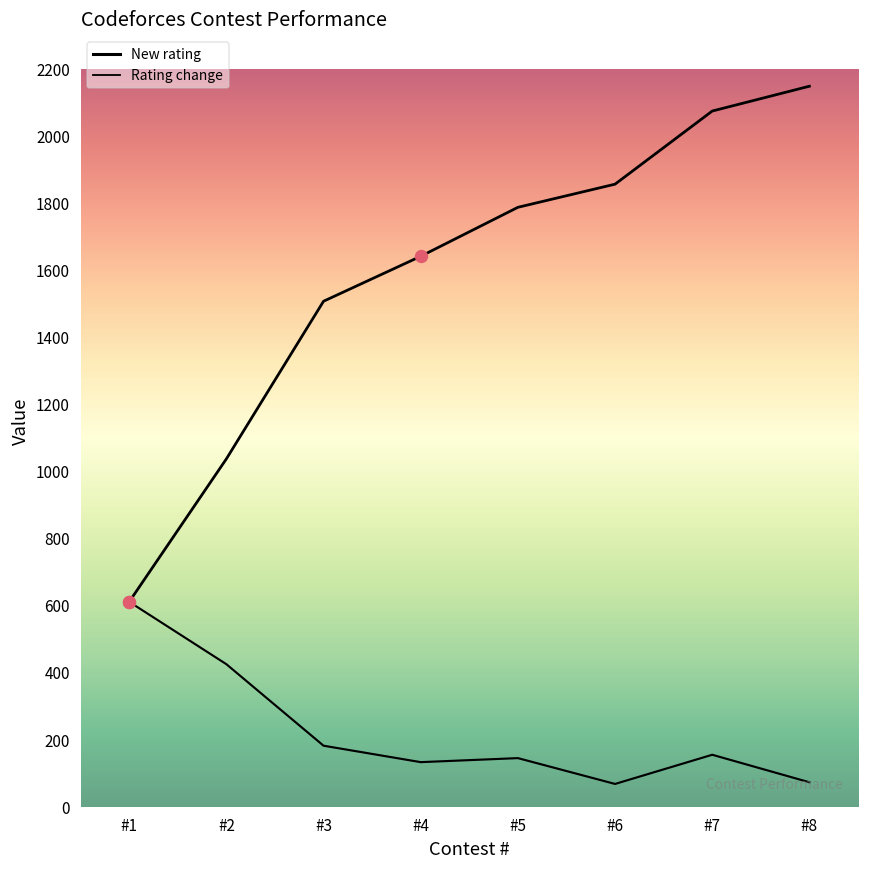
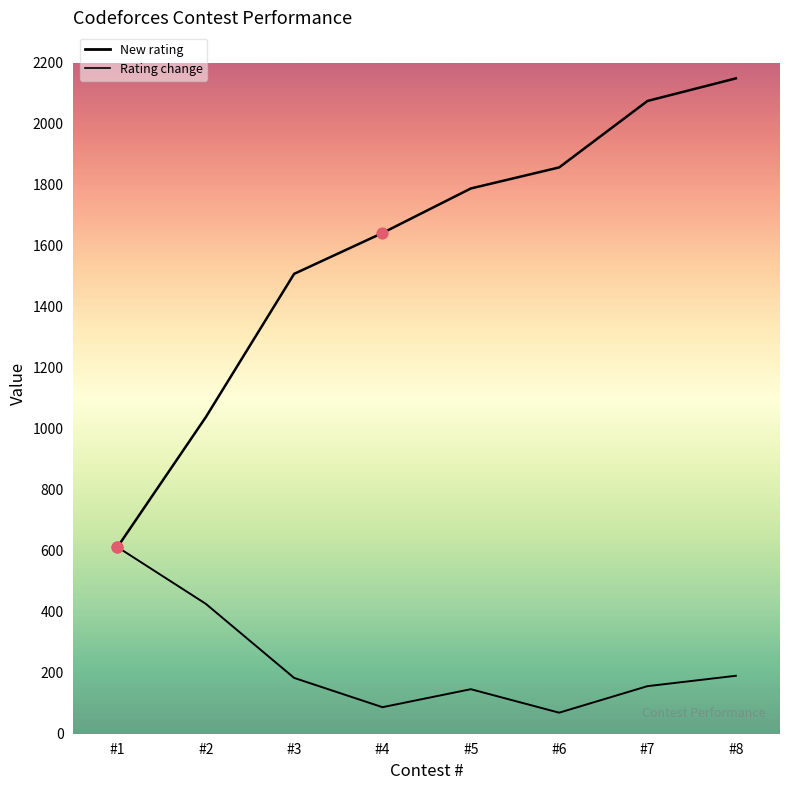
  {
    "Rating change": {
      "#2": 430,
      "#3": 180,
-     "#4": 130,
+     "#4": 90,
      "#5": 150,
      "#6": 70,
      "#7": 160,
-     "#8": 70
+     "#8": 190
    }
  }
